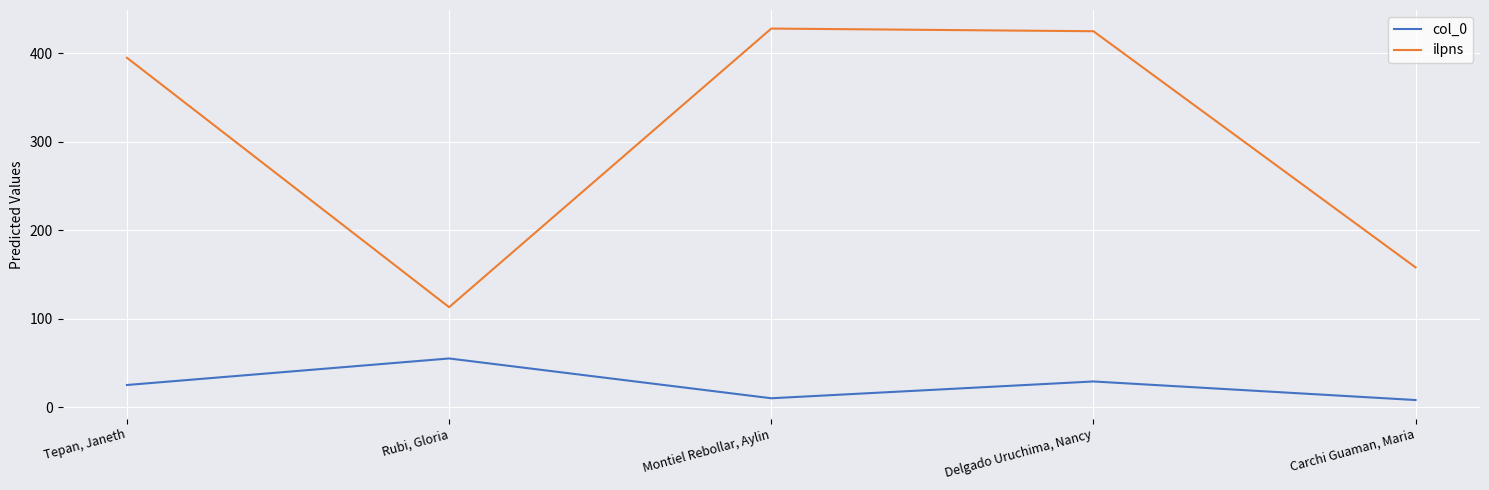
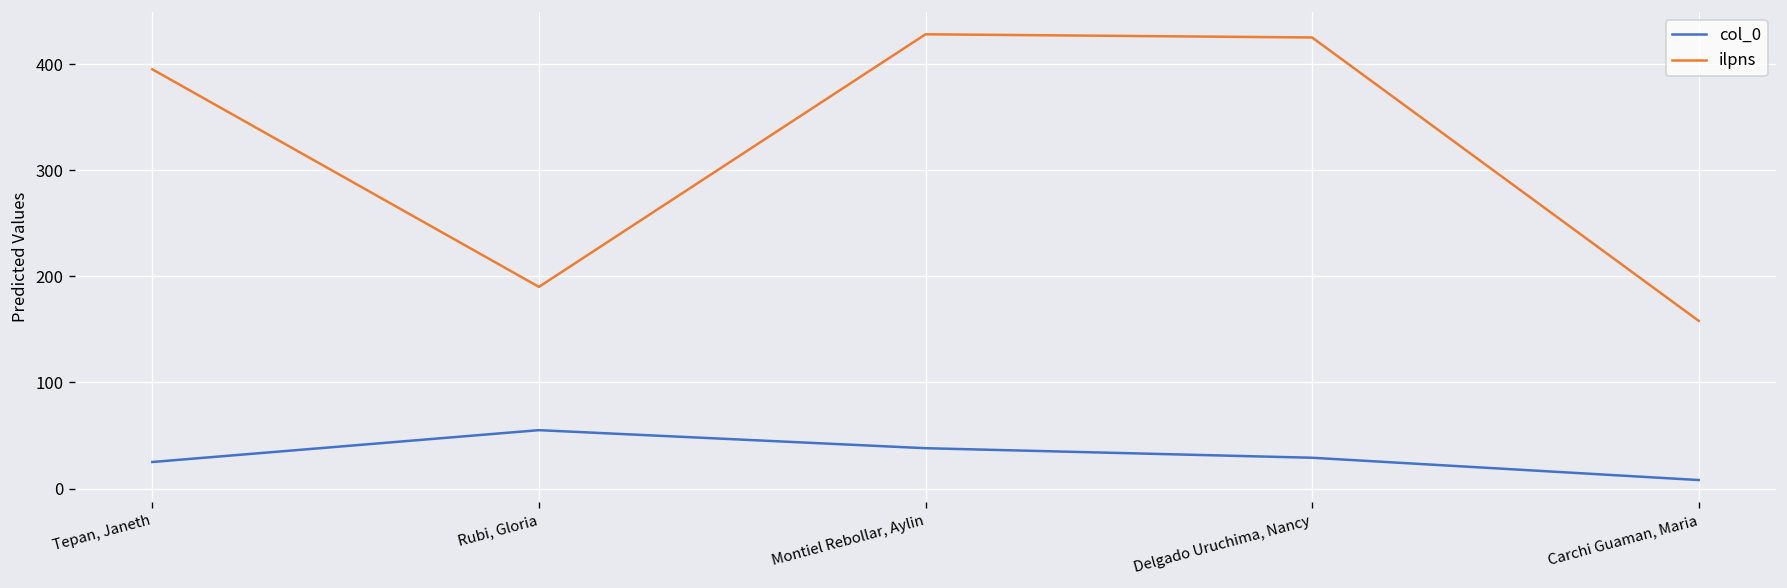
  {
    "col_0": {
      "Tepan, Janeth": 30,
      "Rubi, Gloria": 60,
-     "Montiel Rebollar, Aylin": 10,
+     "Montiel Rebollar, Aylin": 40,
      "Delgado Uruchima, Nancy": 30,
      "Carchi Guaman, Maria": 10
    },
    "ilpns": {
      "Tepan, Janeth": 400,
-     "Rubi, Gloria": 110,
+     "Rubi, Gloria": 190,
      "Montiel Rebollar, Aylin": 430,
      "Delgado Uruchima, Nancy": 430,
      "Carchi Guaman, Maria": 160
    }
  }
